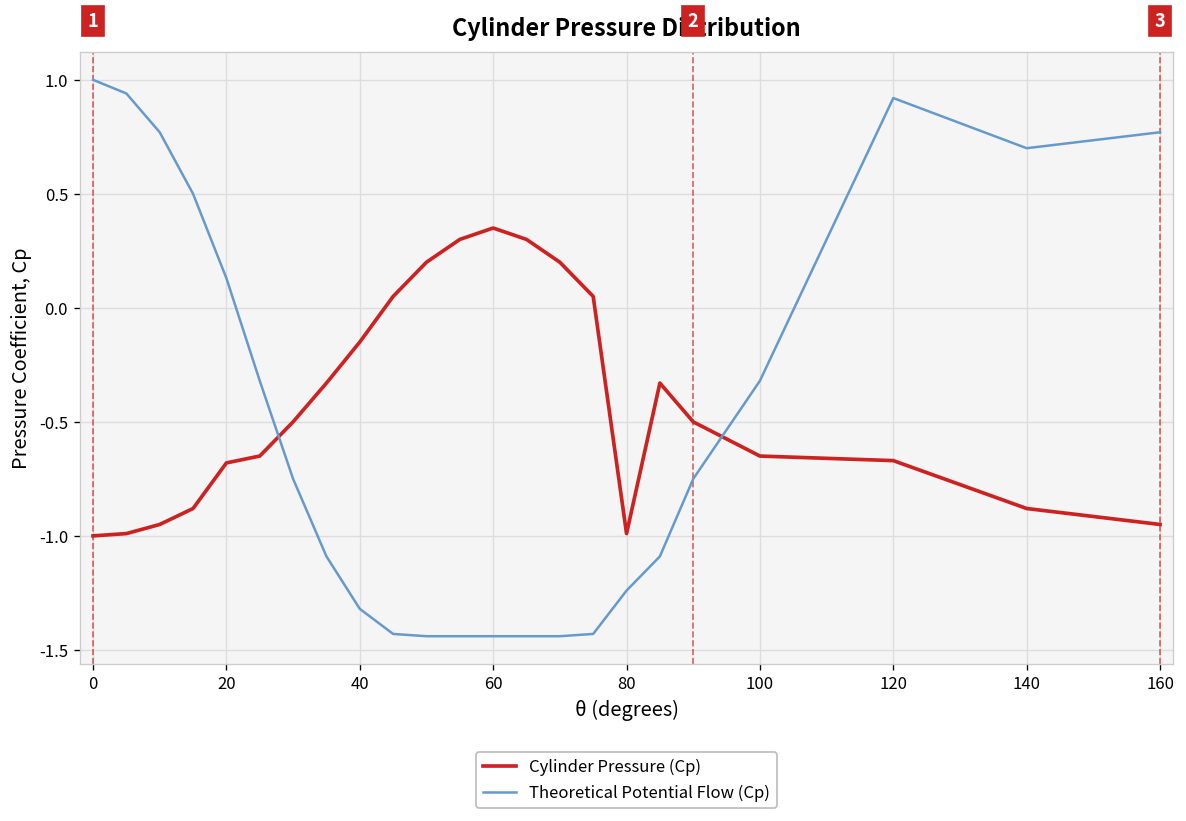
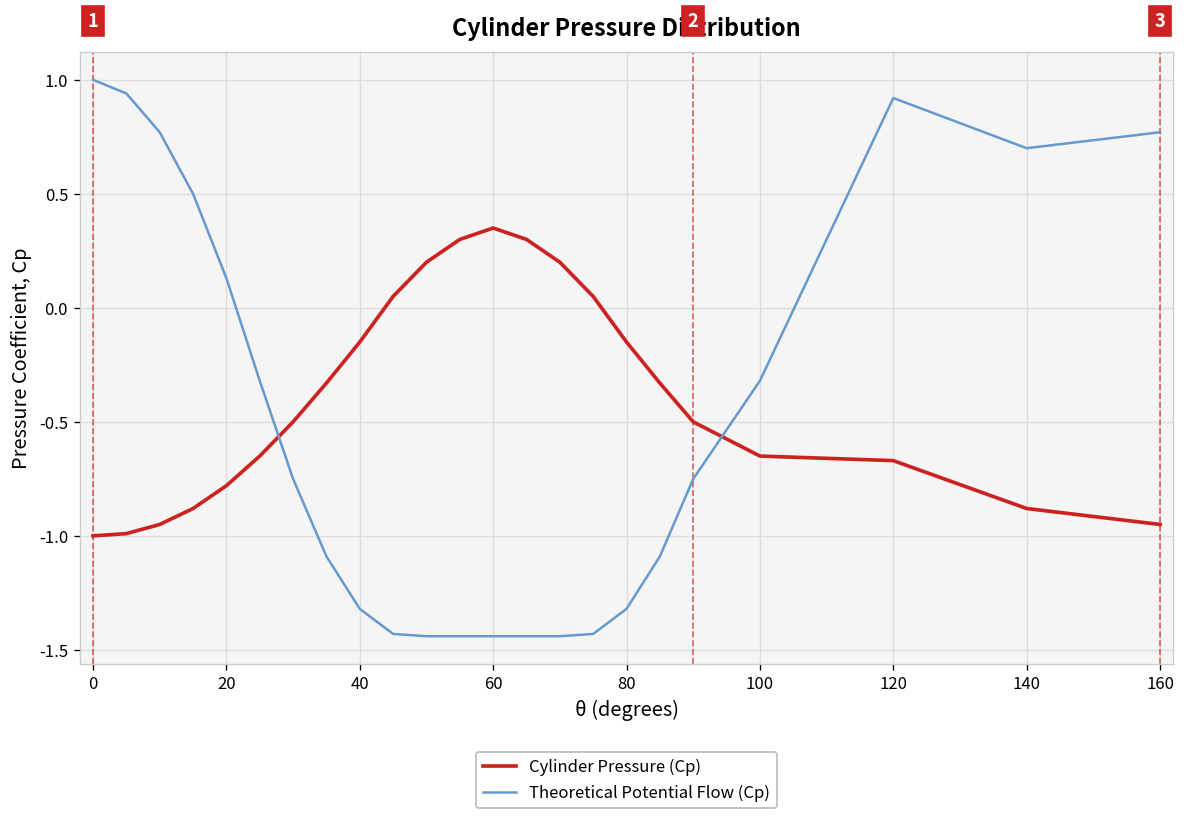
  {
    "Cylinder Pressure (Cp)": {
      "0": -1.00,
-     "20": -0.68,
+     "20": -0.78,
      "40": -0.15,
      "60": 0.35,
-     "80": -0.99,
+     "80": -0.15,
      "100": -0.65,
      "120": -0.67,
      "140": -0.88,
      "160": -0.95
    },
    "Theoretical Potential Flow (Cp)": {
      "0": 1.00,
      "20": 0.13,
      "40": -1.32,
      "60": -1.44,
-     "80": -1.24,
+     "80": -1.32,
      "100": -0.32,
      "120": 0.92,
      "140": 0.70,
      "160": 0.77
    }
  }
